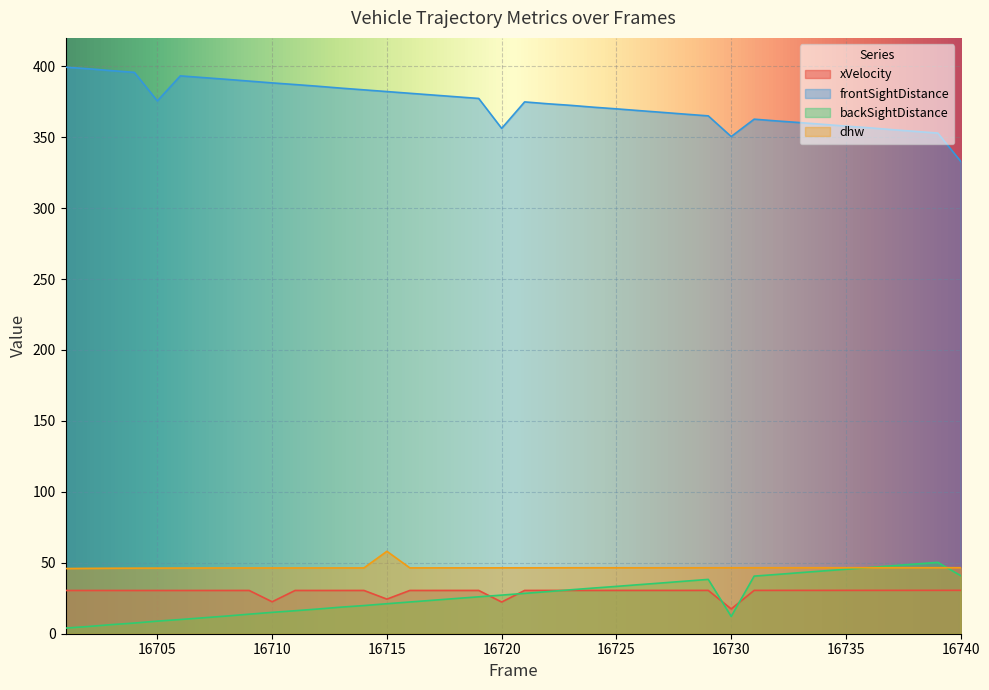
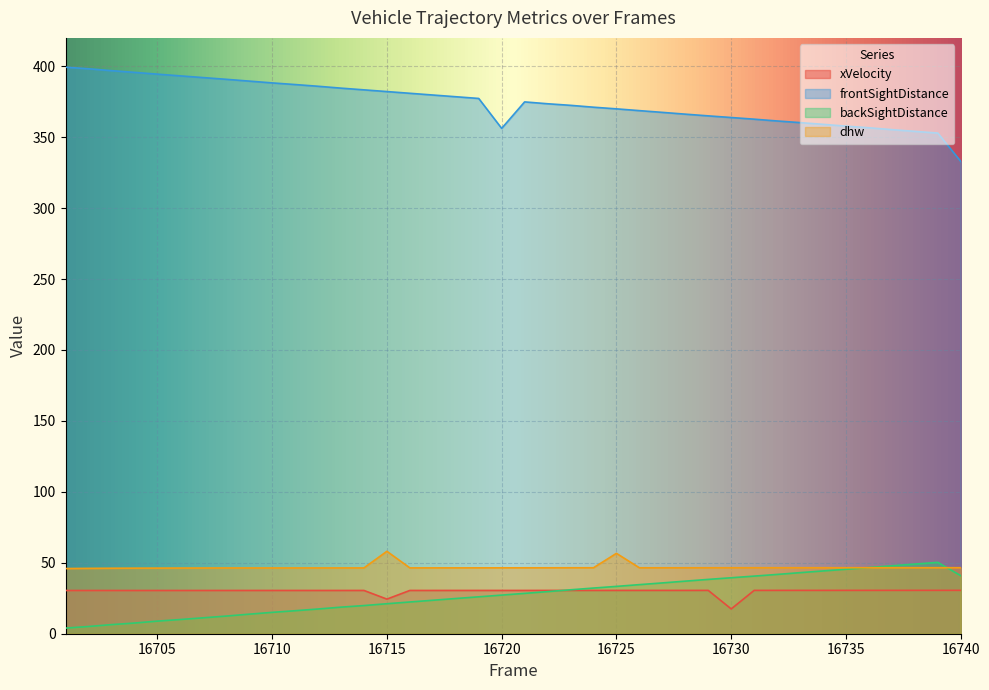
  {
    "xVelocity": {
      "16705": 30,
-     "16710": 23,
+     "16710": 30,
      "16715": 24,
-     "16720": 22,
+     "16720": 31,
      "16725": 31,
      "16730": 17,
      "16735": 31,
      "16740": 31
    },
    "frontSightDistance": {
-     "16705": 376,
+     "16705": 394,
      "16710": 388,
      "16715": 382,
      "16720": 356,
      "16725": 370,
-     "16730": 350,
+     "16730": 364,
      "16740": 333
    },
    "backSightDistance": {
      "16705": 9,
      "16710": 15,
      "16715": 21,
      "16720": 27,
      "16725": 33,
-     "16730": 12,
+     "16730": 39,
      "16740": 41
    },
    "dhw": {
      "16705": 46,
      "16710": 46,
      "16715": 58,
      "16720": 46,
-     "16725": 46,
+     "16725": 57,
      "16730": 47,
      "16740": 47
    }
  }
